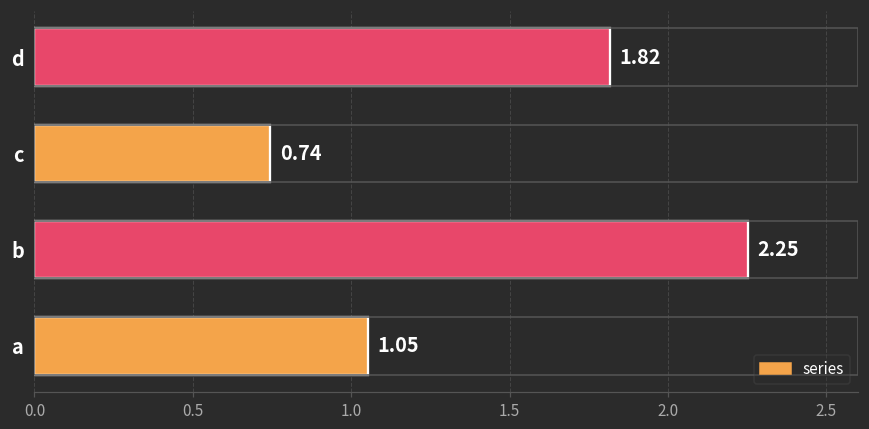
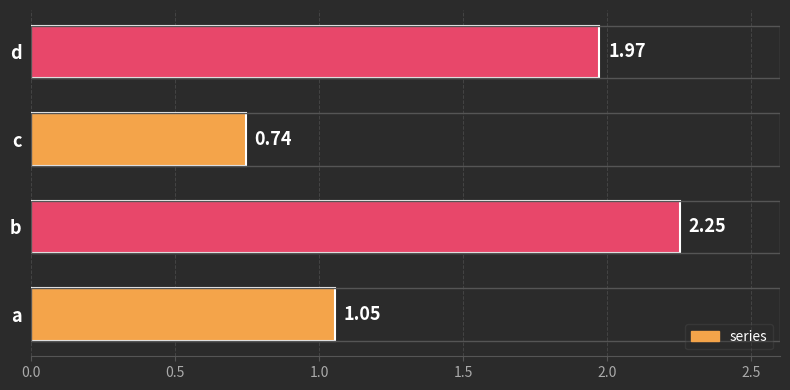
  {
    "series": {
-     "d": 1.82
+     "d": 1.97
    }
  }
